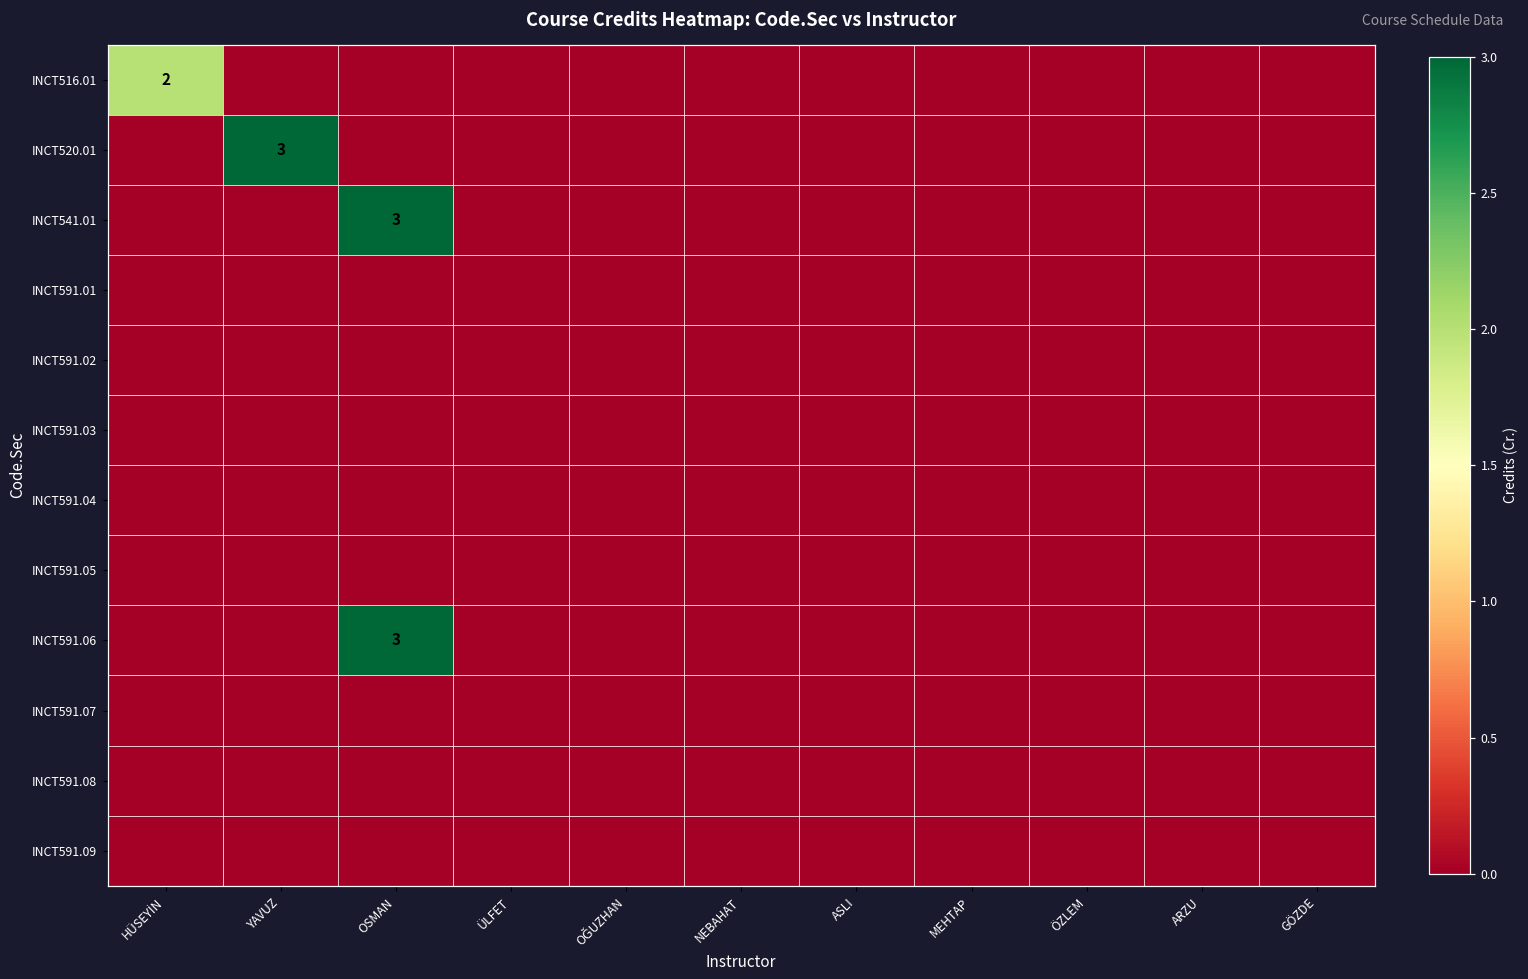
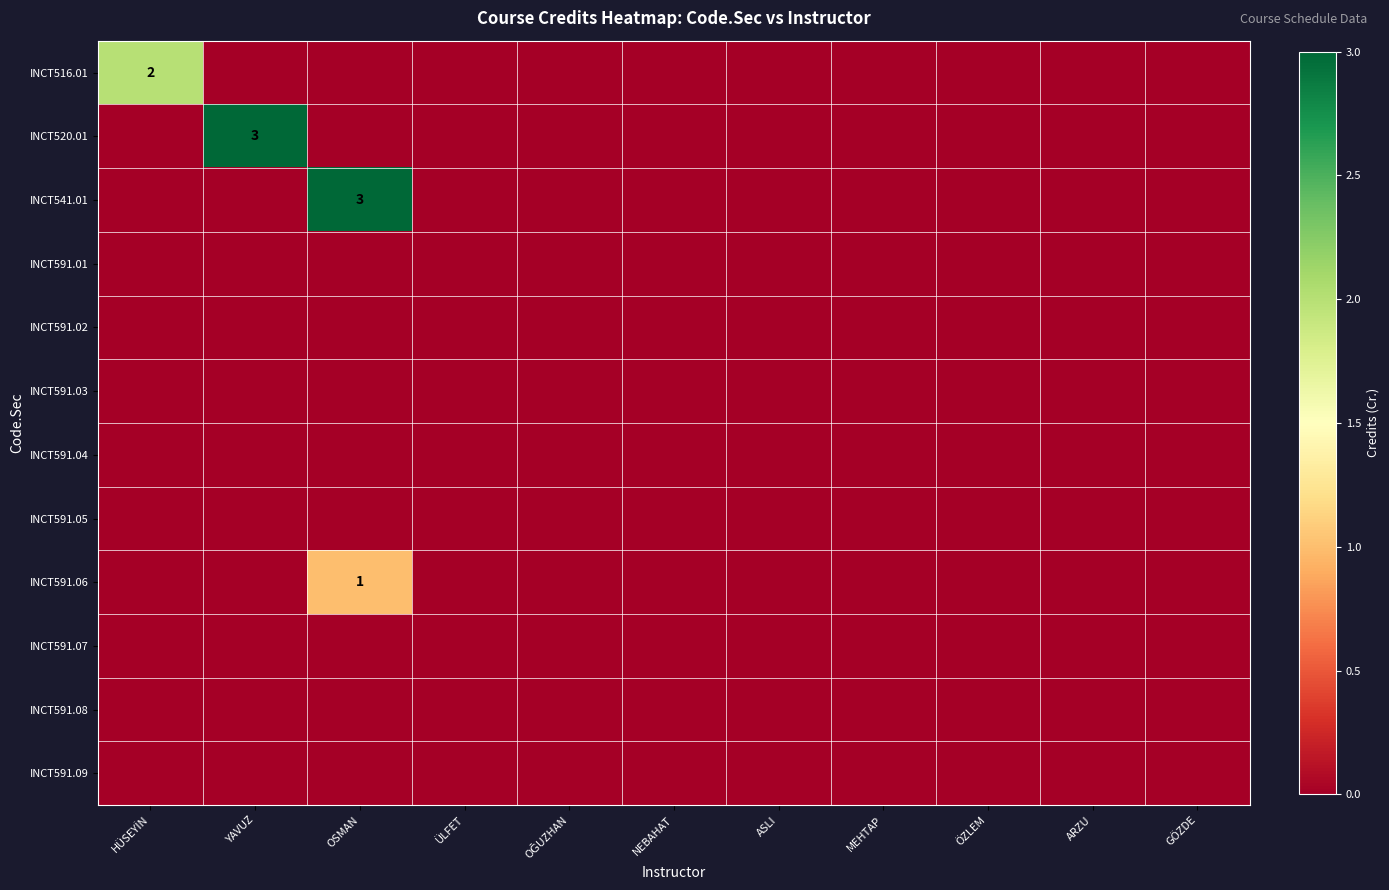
  {
    "INCT516.01": {
      "HÜSEYİN": 2
    },
    "INCT520.01": {
      "YAVUZ": 3
    },
    "INCT541.01": {
      "OSMAN": 3
    },
    "INCT591.06": {
-     "OSMAN": 3
+     "OSMAN": 1
    }
  }
